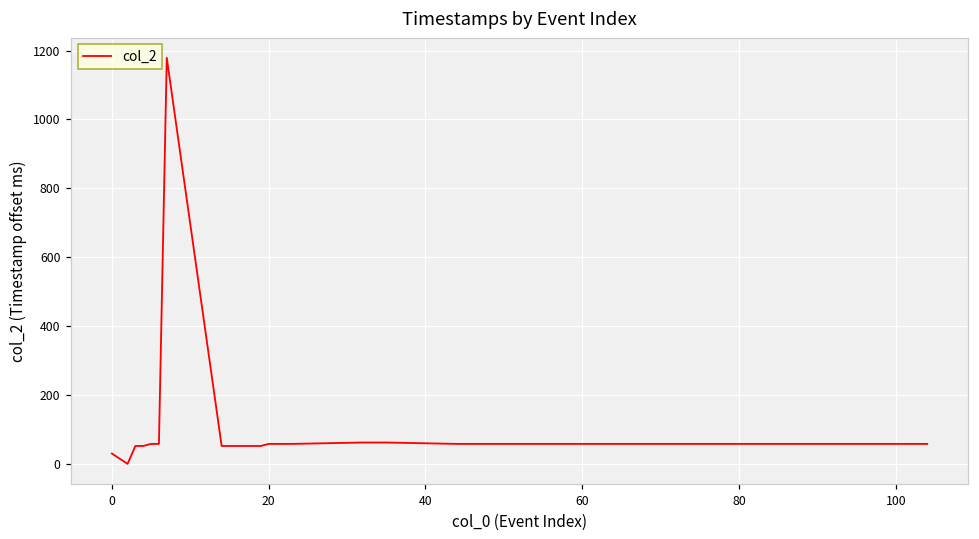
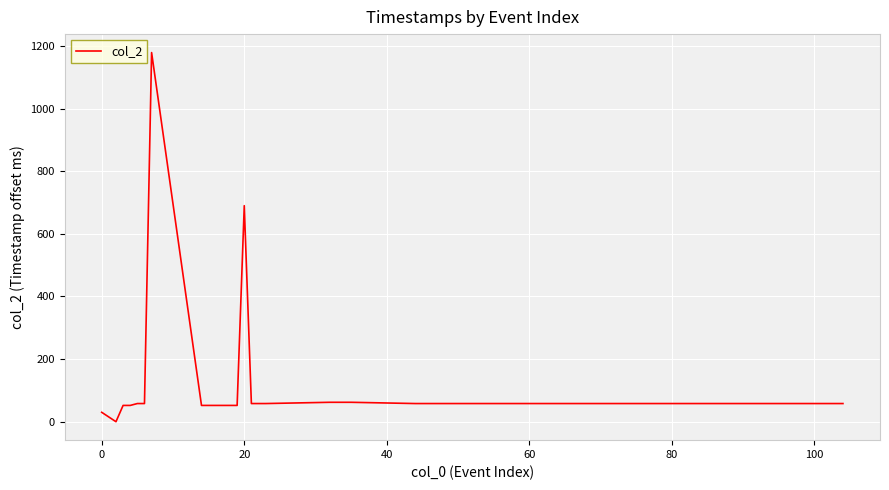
  {
    "0": 30,
-   "20": 60,
+   "20": 690,
    "100": 60
  }
